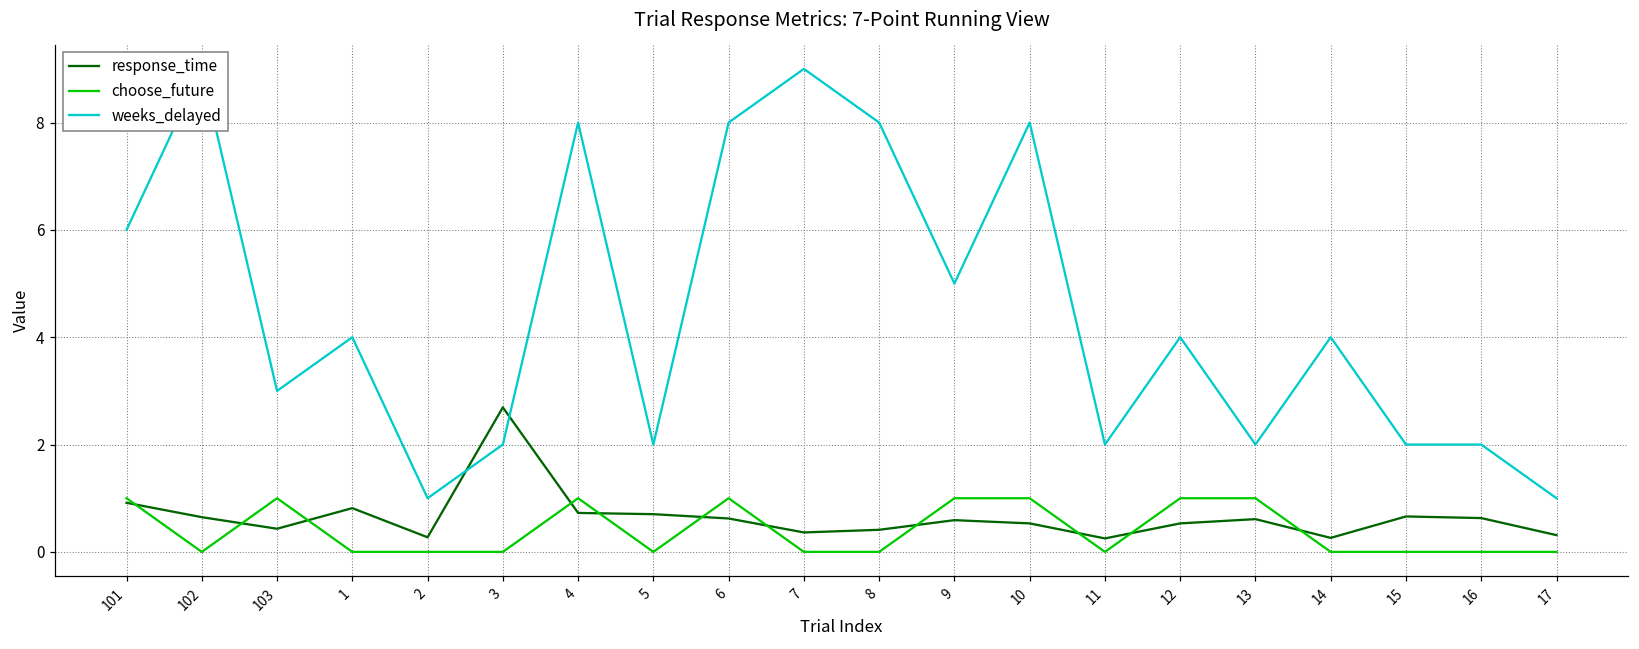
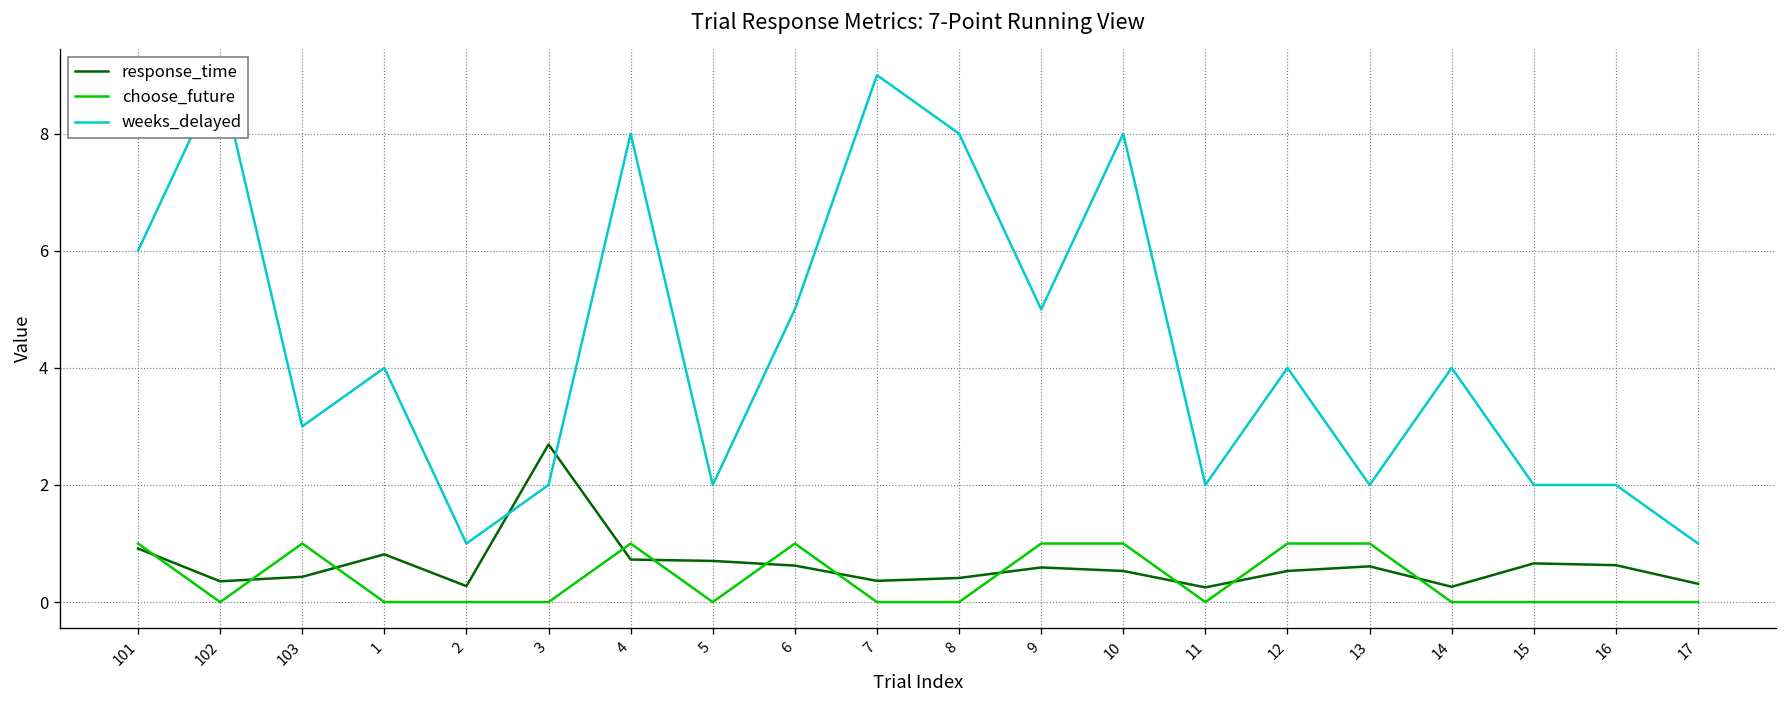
  {
    "response_time": {
      "101": 0.9,
-     "102": 0.6,
+     "102": 0.4,
      "103": 0.4,
      "1": 0.8,
      "2": 0.3,
      "3": 2.7,
      "4": 0.7,
      "5": 0.7,
      "6": 0.6,
      "7": 0.4,
      "8": 0.4,
      "9": 0.6,
      "10": 0.5,
      "11": 0.3,
      "12": 0.5,
      "13": 0.6,
      "14": 0.3,
      "15": 0.7,
      "16": 0.6,
      "17": 0.3
    },
    "choose_future": {
      "101": 1.0,
      "102": 0.0,
      "103": 1.0,
      "1": 0.0,
      "2": 0.0,
      "3": 0.0,
      "4": 1.0,
      "5": 0.0,
      "6": 1.0,
      "7": 0.0,
      "8": 0.0,
      "9": 1.0,
      "10": 1.0,
      "11": 0.0,
      "12": 1.0,
      "13": 1.0,
      "14": 0.0,
      "15": 0.0,
      "16": 0.0,
      "17": 0.0
    },
    "weeks_delayed": {
      "101": 6,
      "103": 3,
      "1": 4,
      "2": 1,
      "3": 2,
      "4": 8,
      "5": 2,
-     "6": 8,
+     "6": 5,
      "7": 9,
      "8": 8,
      "9": 5,
      "10": 8,
      "11": 2,
      "12": 4,
      "13": 2,
      "14": 4,
      "15": 2,
      "16": 2,
      "17": 1
    }
  }
